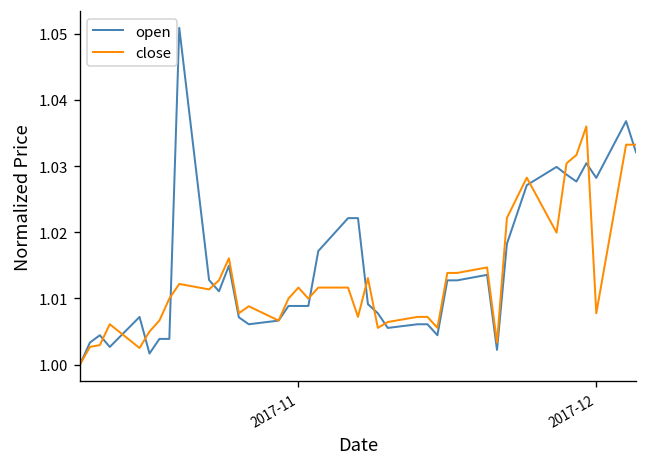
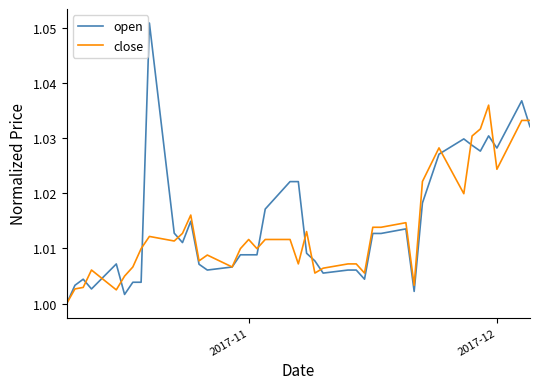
  {
    "open": {
      "2017-11": 1.009,
      "2017-12": 1.028
    },
    "close": {
      "2017-11": 1.012,
-     "2017-12": 1.008
+     "2017-12": 1.024
    }
  }
